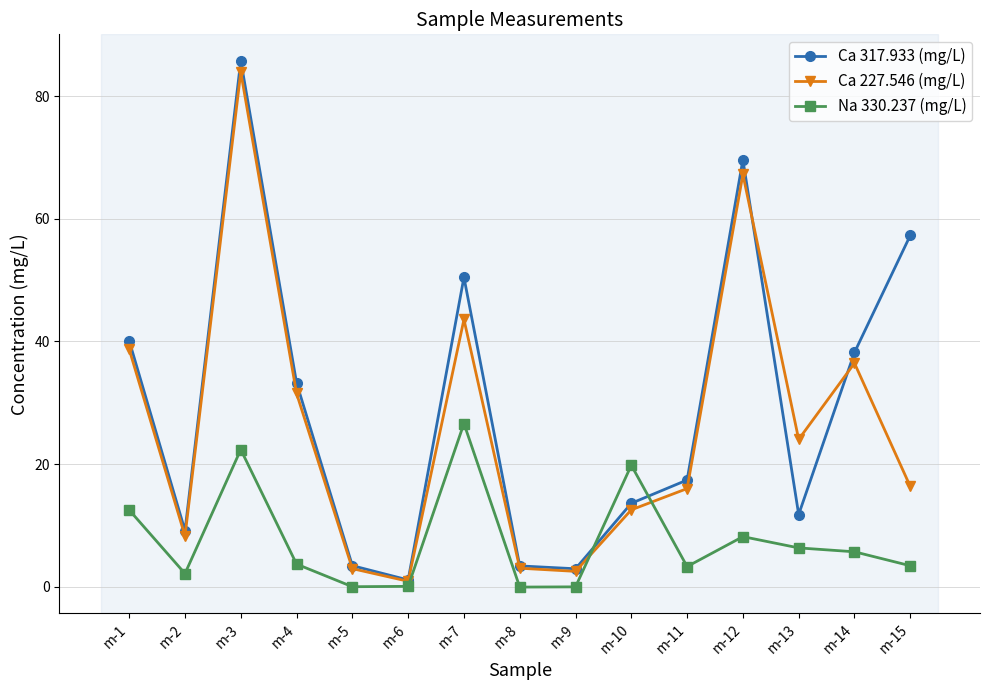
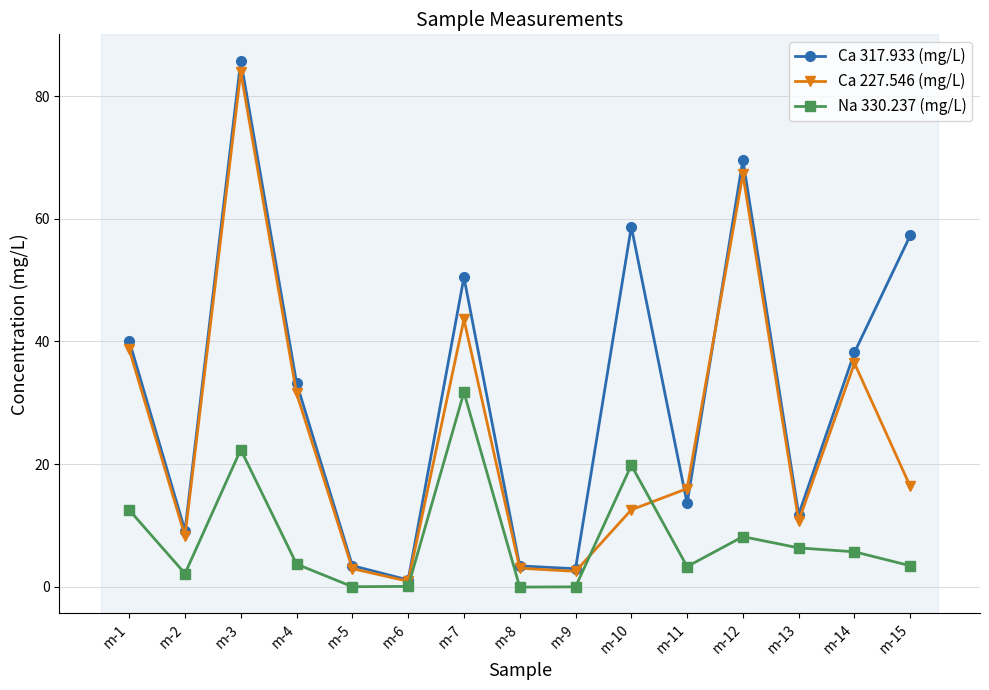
  {
    "Ca 317.933 (mg/L)": {
      "m-1": 40,
      "m-2": 9,
      "m-3": 86,
      "m-4": 33,
      "m-5": 3,
      "m-7": 50,
      "m-9": 3,
-     "m-10": 14,
-     "m-11": 17,
+     "m-10": 59,
+     "m-11": 14,
      "m-12": 70,
      "m-13": 12,
      "m-14": 38,
      "m-15": 57
    },
    "Ca 227.546 (mg/L)": {
      "m-1": 39,
      "m-2": 8,
      "m-3": 84,
      "m-4": 32,
      "m-5": 3,
      "m-7": 44,
      "m-9": 3,
      "m-10": 13,
      "m-11": 16,
      "m-12": 67,
-     "m-13": 24,
+     "m-13": 11,
      "m-14": 36,
      "m-15": 16
    },
    "Na 330.237 (mg/L)": {
      "m-1": 13,
      "m-2": 2,
      "m-3": 22,
      "m-4": 4,
      "m-5": 0,
      "m-6": 0,
-     "m-7": 27,
+     "m-7": 32,
      "m-8": 0,
      "m-9": 0,
      "m-10": 20,
      "m-11": 3,
      "m-12": 8,
      "m-13": 6,
      "m-14": 6,
      "m-15": 3
    }
  }
